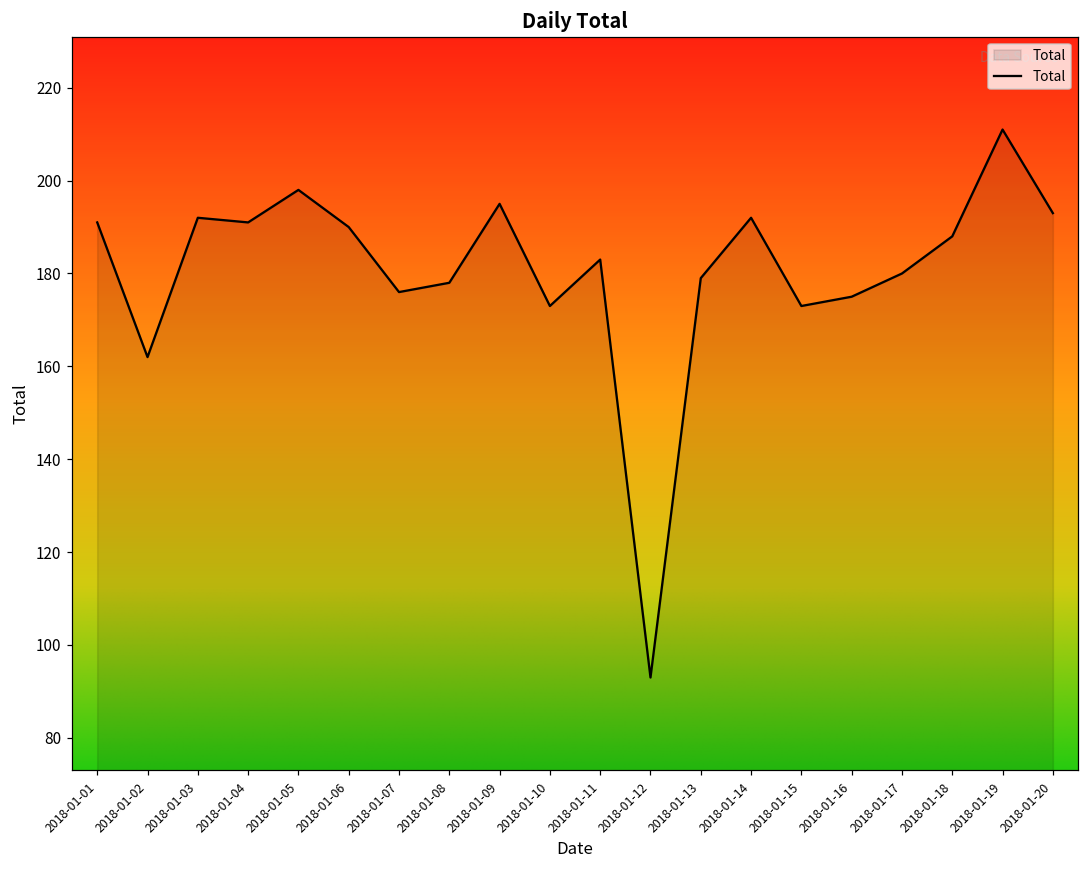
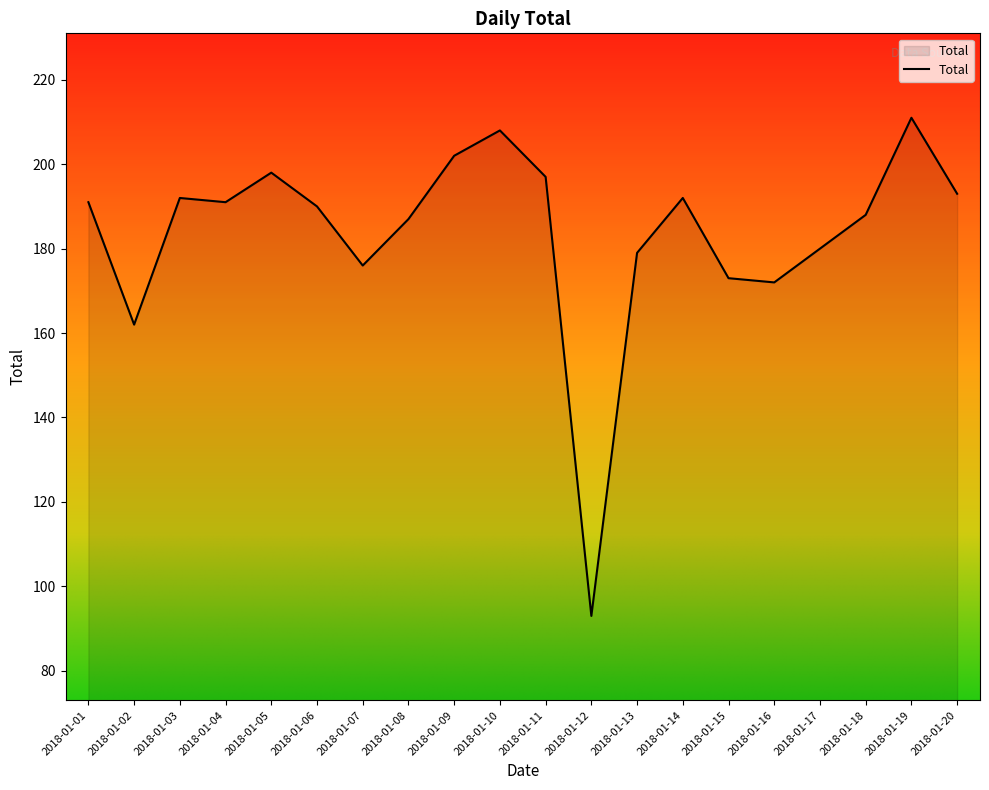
  {
    "2018-01-01": 191,
    "2018-01-02": 162,
    "2018-01-03": 192,
    "2018-01-04": 191,
    "2018-01-05": 198,
    "2018-01-06": 190,
    "2018-01-07": 176,
-   "2018-01-08": 178,
-   "2018-01-09": 195,
-   "2018-01-10": 173,
-   "2018-01-11": 183,
+   "2018-01-08": 187,
+   "2018-01-09": 202,
+   "2018-01-10": 208,
+   "2018-01-11": 197,
    "2018-01-12": 93,
    "2018-01-13": 179,
    "2018-01-14": 192,
    "2018-01-15": 173,
-   "2018-01-16": 175,
+   "2018-01-16": 172,
    "2018-01-17": 180,
    "2018-01-18": 188,
    "2018-01-19": 211,
    "2018-01-20": 193
  }
